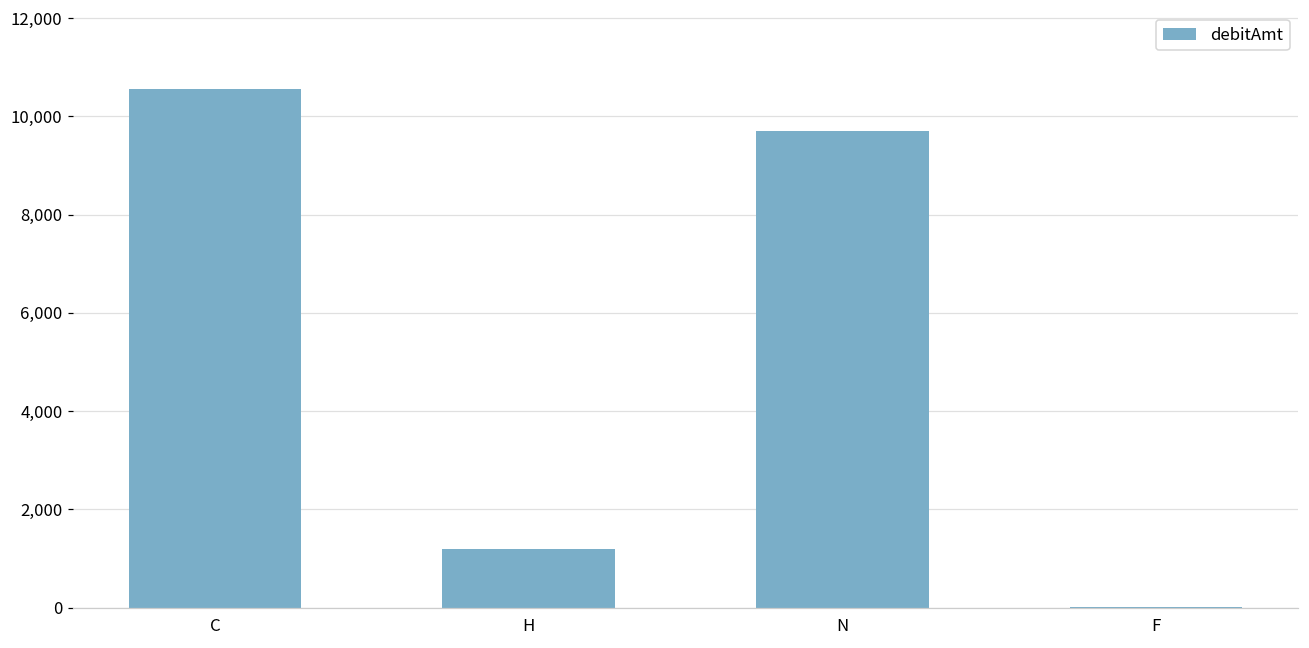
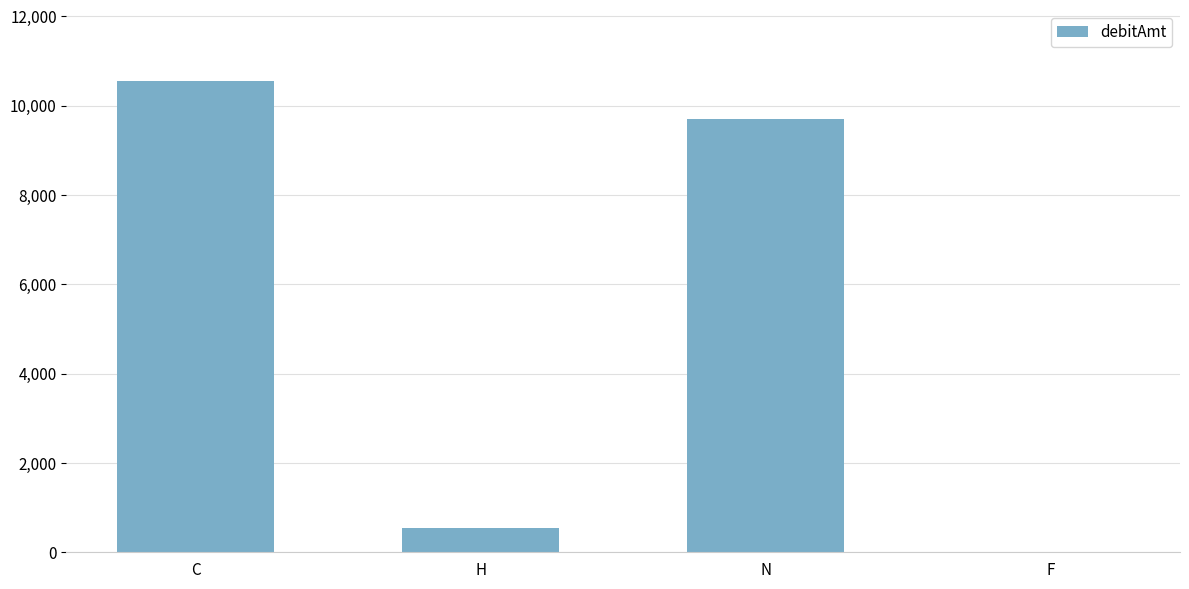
  {
    "C": "10,600",
-   "H": "1,200",
+   "H": "600",
    "N": "9,700"
  }
